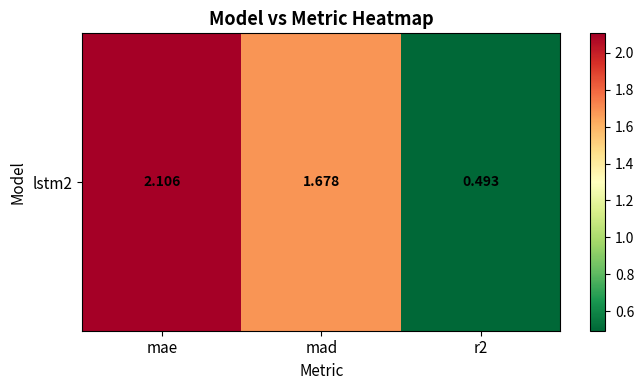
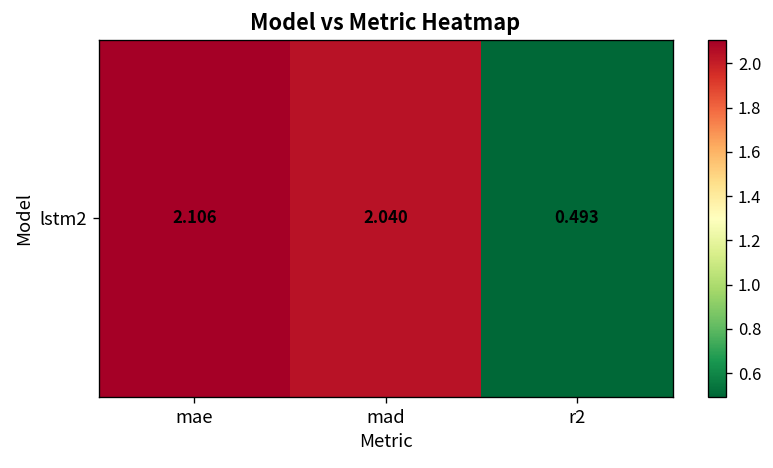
  {
    "lstm2": {
      "mae": 2.106,
-     "mad": 1.678,
+     "mad": 2.040,
      "r2": 0.493
    }
  }
